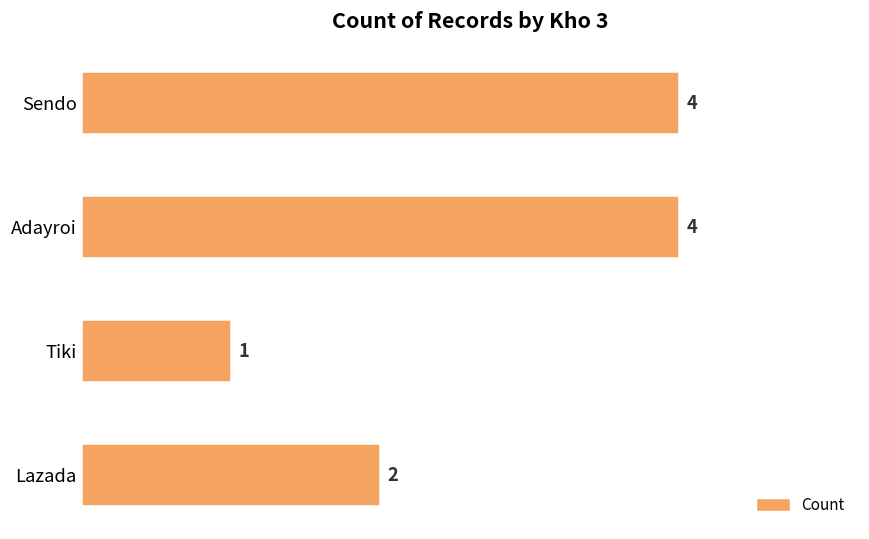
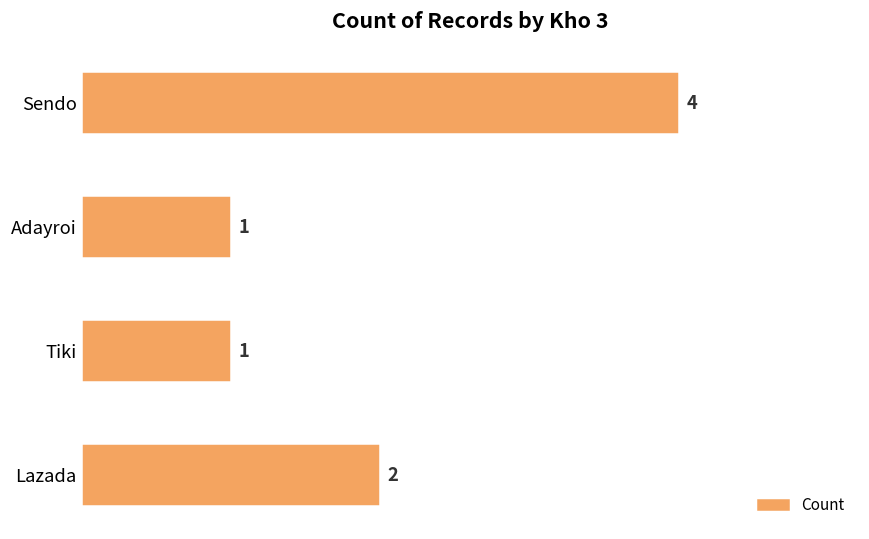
  {
    "Sendo": 4,
-   "Adayroi": 4,
+   "Adayroi": 1,
    "Tiki": 1,
    "Lazada": 2
  }
